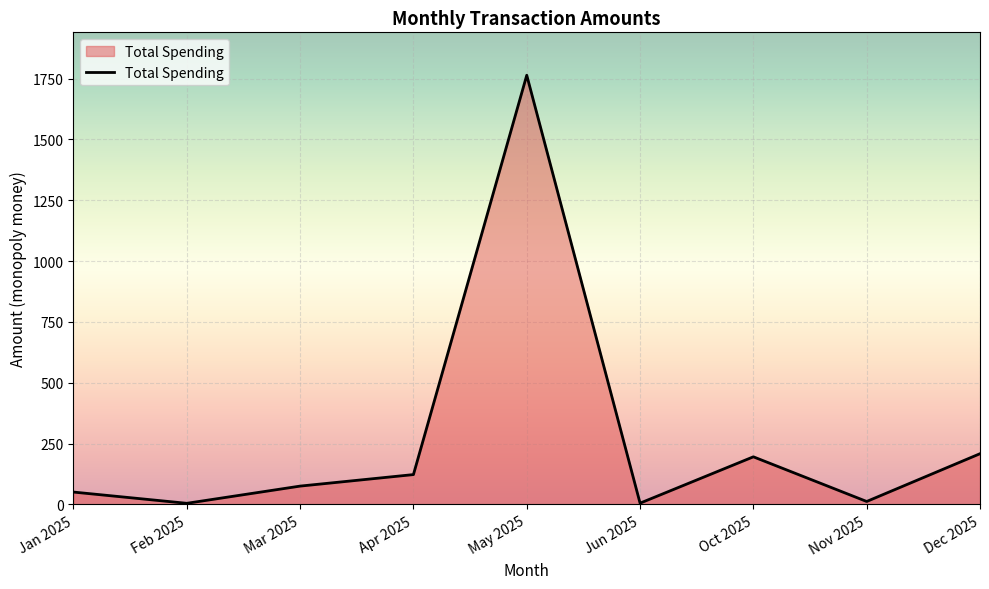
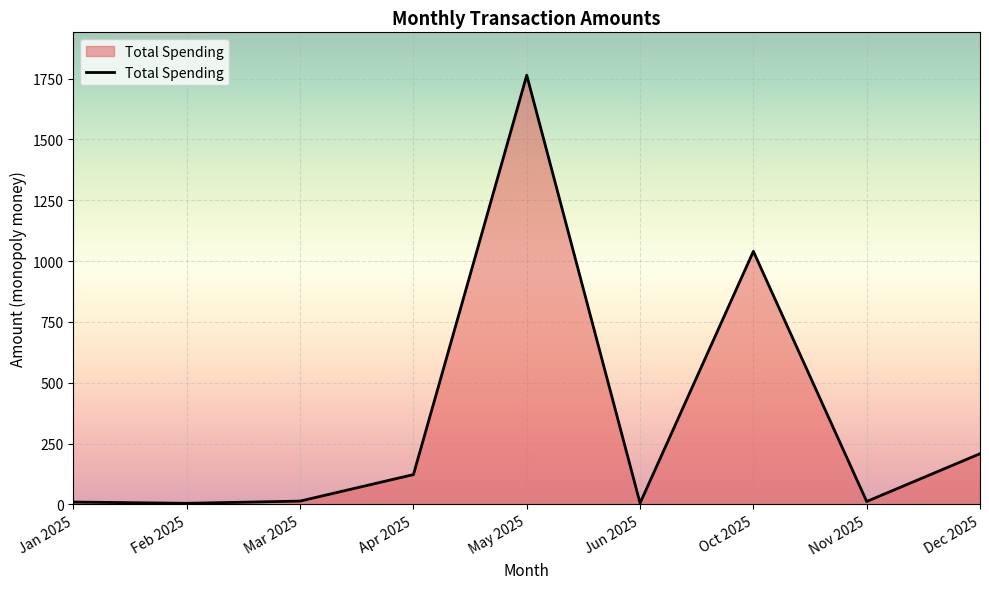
  {
-   "Jan 2025": 50,
+   "Jan 2025": 10,
    "Feb 2025": 0,
-   "Mar 2025": 80,
+   "Mar 2025": 10,
    "Apr 2025": 120,
    "May 2025": 1760,
    "Jun 2025": 0,
-   "Oct 2025": 200,
+   "Oct 2025": 1040,
    "Nov 2025": 10,
    "Dec 2025": 210
  }
